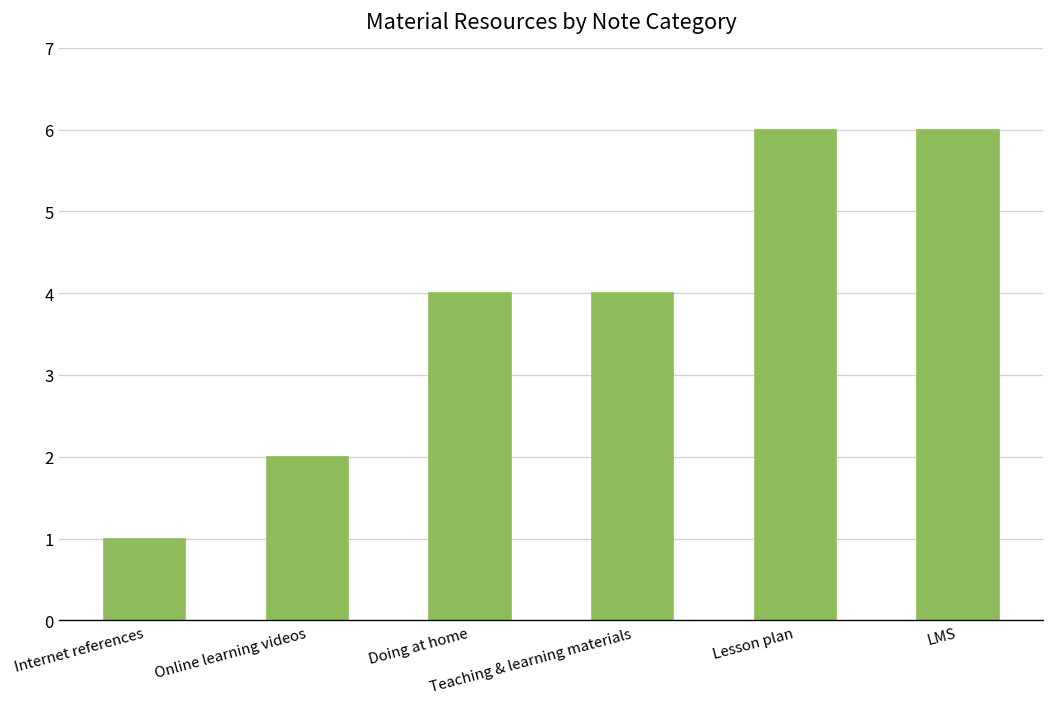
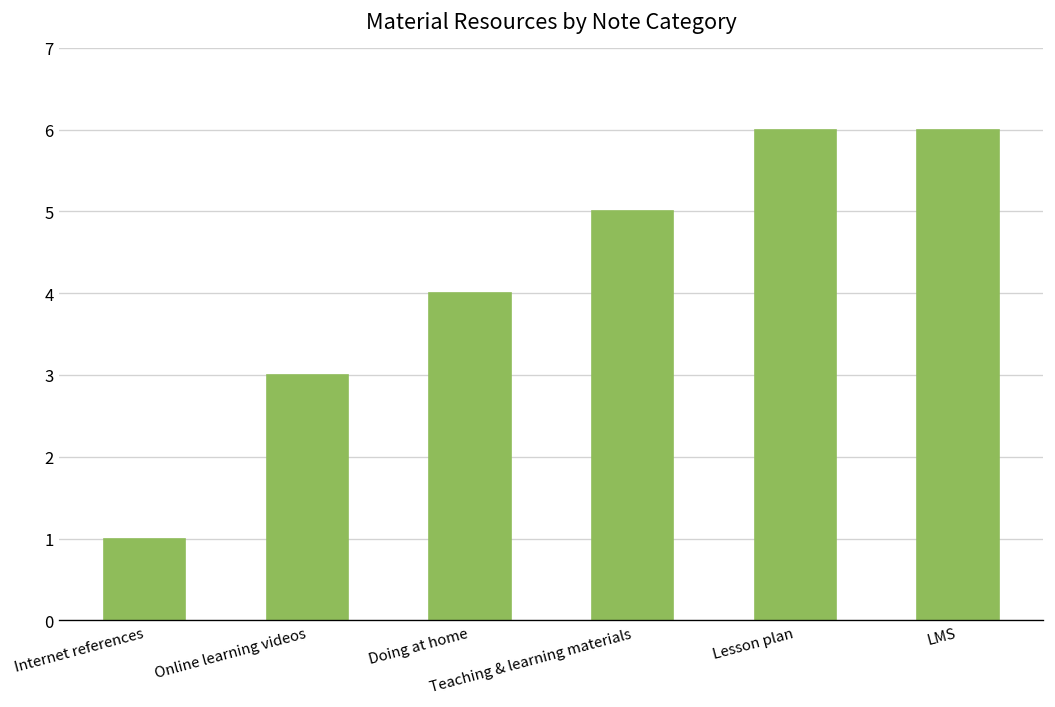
  {
    "Internet references": 1,
-   "Online learning videos": 2,
+   "Online learning videos": 3,
    "Doing at home": 4,
-   "Teaching & learning materials": 4,
+   "Teaching & learning materials": 5,
    "Lesson plan": 6,
    "LMS": 6
  }
